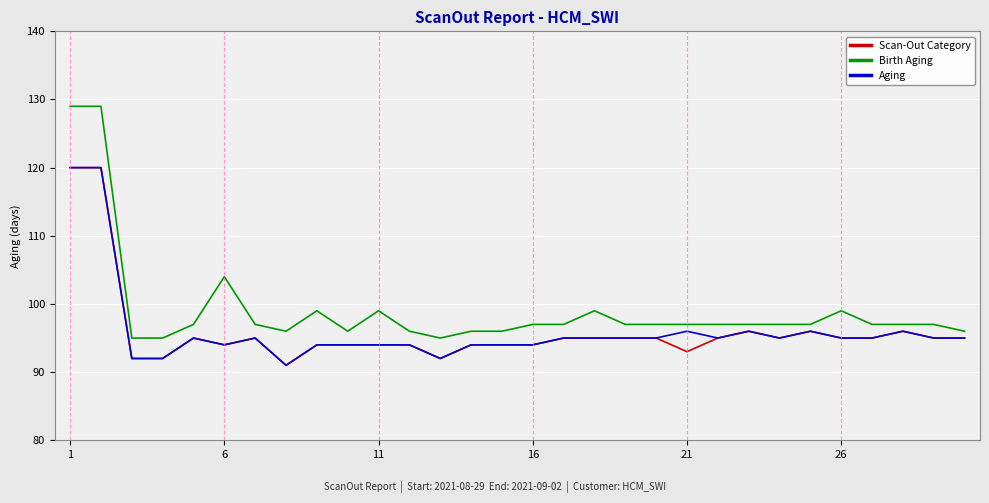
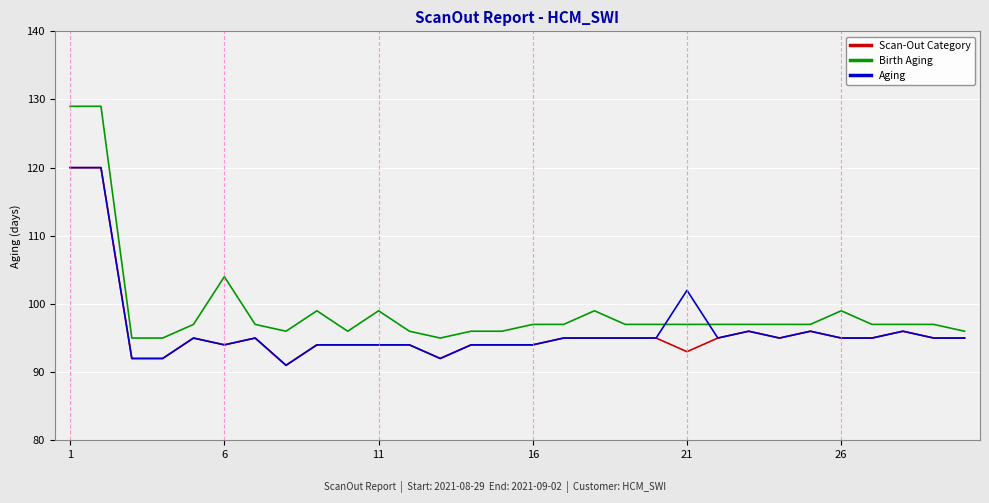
  {
    "Scan-Out Category": {
      "21": 93
    },
    "Birth Aging": {
      "1": 129,
      "6": 104,
      "11": 99,
      "16": 97,
      "21": 97,
      "26": 99
    },
    "Aging": {
-     "21": 96
+     "21": 102
    }
  }
